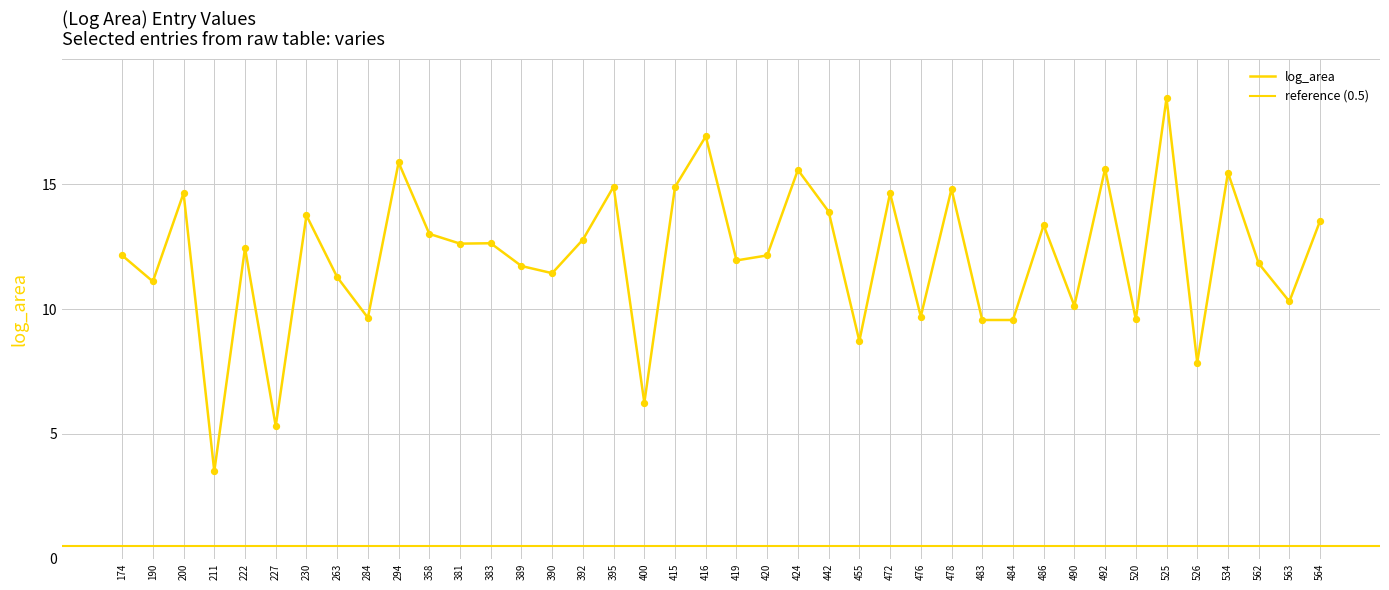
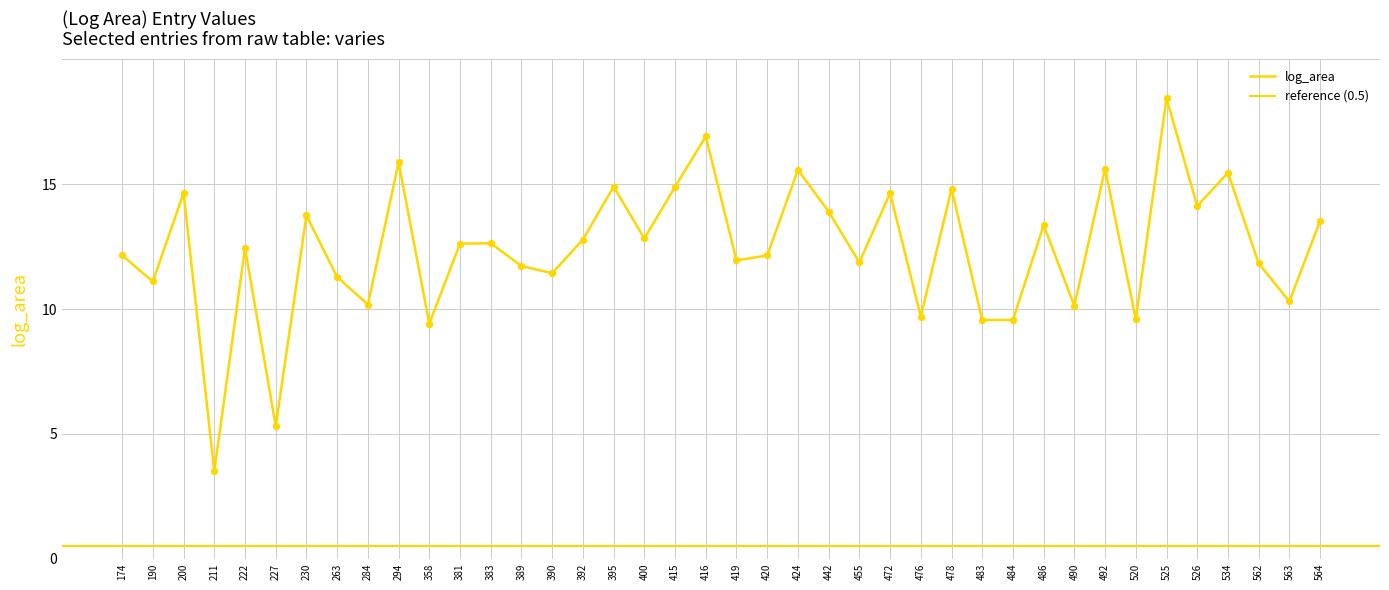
  {
    "174": 12.1,
    "190": 11.1,
    "200": 14.6,
    "211": 3.5,
    "222": 12.4,
    "227": 5.3,
    "230": 13.7,
    "263": 11.3,
-   "284": 9.7,
+   "284": 10.2,
    "294": 15.9,
-   "358": 13.0,
+   "358": 9.4,
    "381": 12.6,
    "383": 12.6,
    "389": 11.7,
    "390": 11.4,
    "392": 12.8,
    "395": 14.9,
-   "400": 6.2,
+   "400": 12.8,
    "415": 14.9,
    "416": 16.9,
    "419": 11.9,
    "420": 12.1,
    "424": 15.6,
    "442": 13.9,
-   "455": 8.7,
+   "455": 11.9,
    "472": 14.6,
    "476": 9.7,
    "478": 14.8,
    "483": 9.6,
    "484": 9.6,
    "486": 13.4,
    "490": 10.1,
    "492": 15.6,
    "520": 9.6,
    "525": 18.5,
-   "526": 7.9,
+   "526": 14.1,
    "534": 15.5,
    "562": 11.8,
    "563": 10.3,
    "564": 13.5
  }
